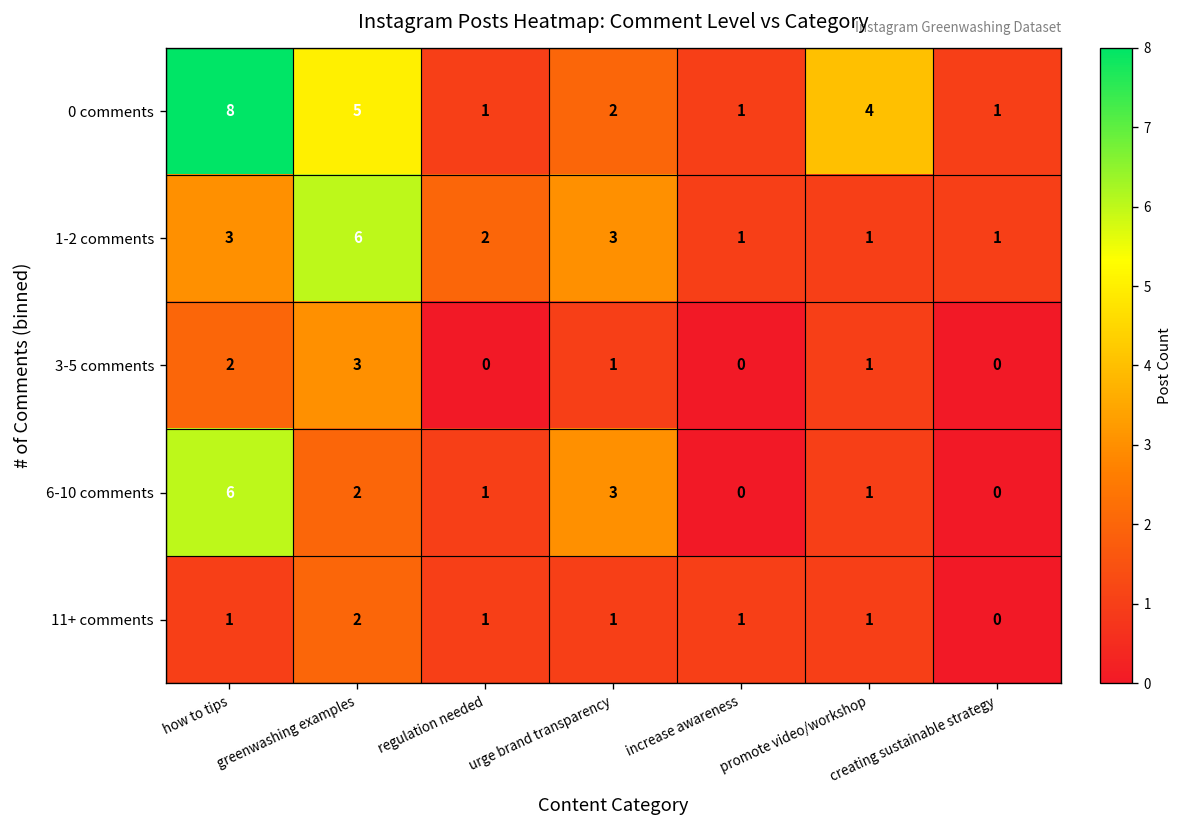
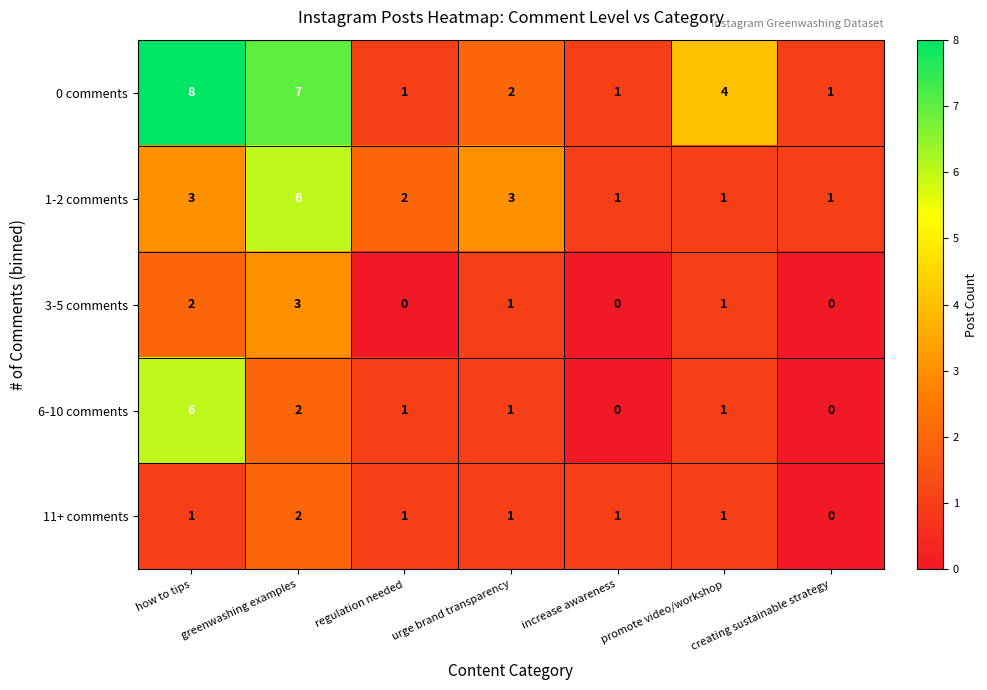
  {
    "0 comments": {
      "how to tips": 8,
-     "greenwashing examples": 5,
+     "greenwashing examples": 7,
      "regulation needed": 1,
      "urge brand transparency": 2,
      "increase awareness": 1,
      "promote video/workshop": 4,
      "creating sustainable strategy": 1
    },
    "1-2 comments": {
      "how to tips": 3,
      "greenwashing examples": 6,
      "regulation needed": 2,
      "urge brand transparency": 3,
      "increase awareness": 1,
      "promote video/workshop": 1,
      "creating sustainable strategy": 1
    },
    "3-5 comments": {
      "how to tips": 2,
      "greenwashing examples": 3,
      "regulation needed": 0,
      "urge brand transparency": 1,
      "increase awareness": 0,
      "promote video/workshop": 1,
      "creating sustainable strategy": 0
    },
    "6-10 comments": {
      "how to tips": 6,
      "greenwashing examples": 2,
      "regulation needed": 1,
-     "urge brand transparency": 3,
+     "urge brand transparency": 1,
      "increase awareness": 0,
      "promote video/workshop": 1,
      "creating sustainable strategy": 0
    },
    "11+ comments": {
      "how to tips": 1,
      "greenwashing examples": 2,
      "regulation needed": 1,
      "urge brand transparency": 1,
      "increase awareness": 1,
      "promote video/workshop": 1,
      "creating sustainable strategy": 0
    }
  }
